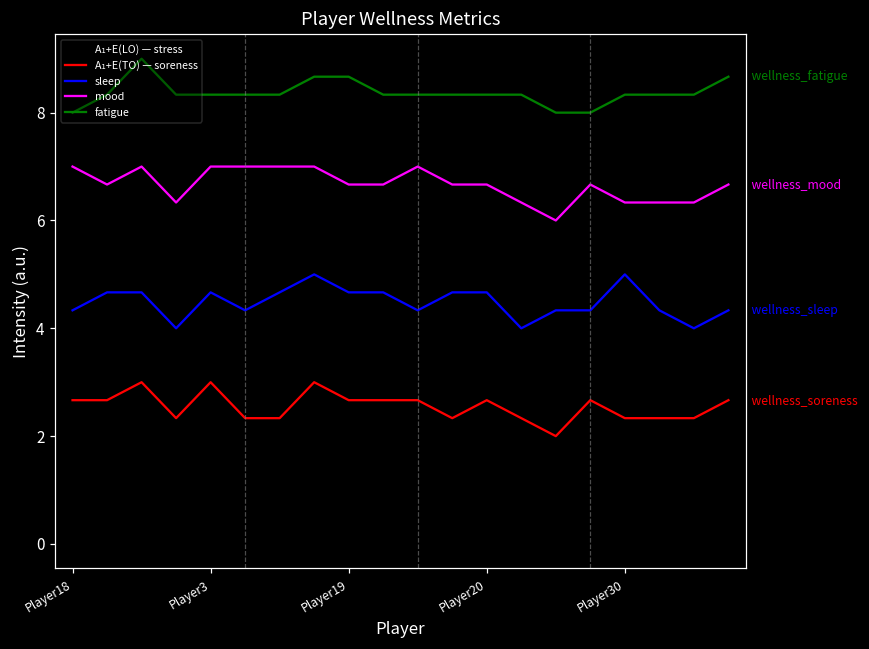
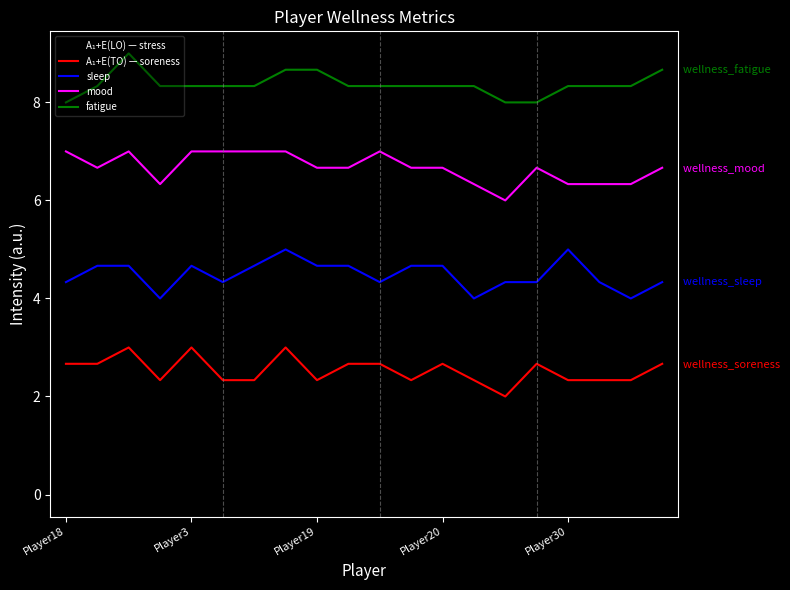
  {
    "A₁+E(LO) — stress": {
      "Player18": 0.3,
      "Player3": 1.0,
      "Player19": 1.0,
      "Player20": 1.0,
      "Player30": 0.7
    },
    "A₁+E(TO) — soreness": {
      "Player18": 2.7,
      "Player3": 3.0,
-     "Player19": 2.7,
+     "Player19": 2.3,
      "Player20": 2.7,
      "Player30": 2.3
    },
    "sleep": {
      "Player18": 4.3,
      "Player3": 4.7,
      "Player19": 4.7,
      "Player20": 4.7,
      "Player30": 5.0
    },
    "mood": {
      "Player18": 7.0,
      "Player3": 7.0,
      "Player19": 6.7,
      "Player20": 6.7,
      "Player30": 6.3
    },
    "fatigue": {
      "Player3": 8.3,
      "Player19": 8.7,
      "Player20": 8.3,
      "Player30": 8.3
    }
  }
